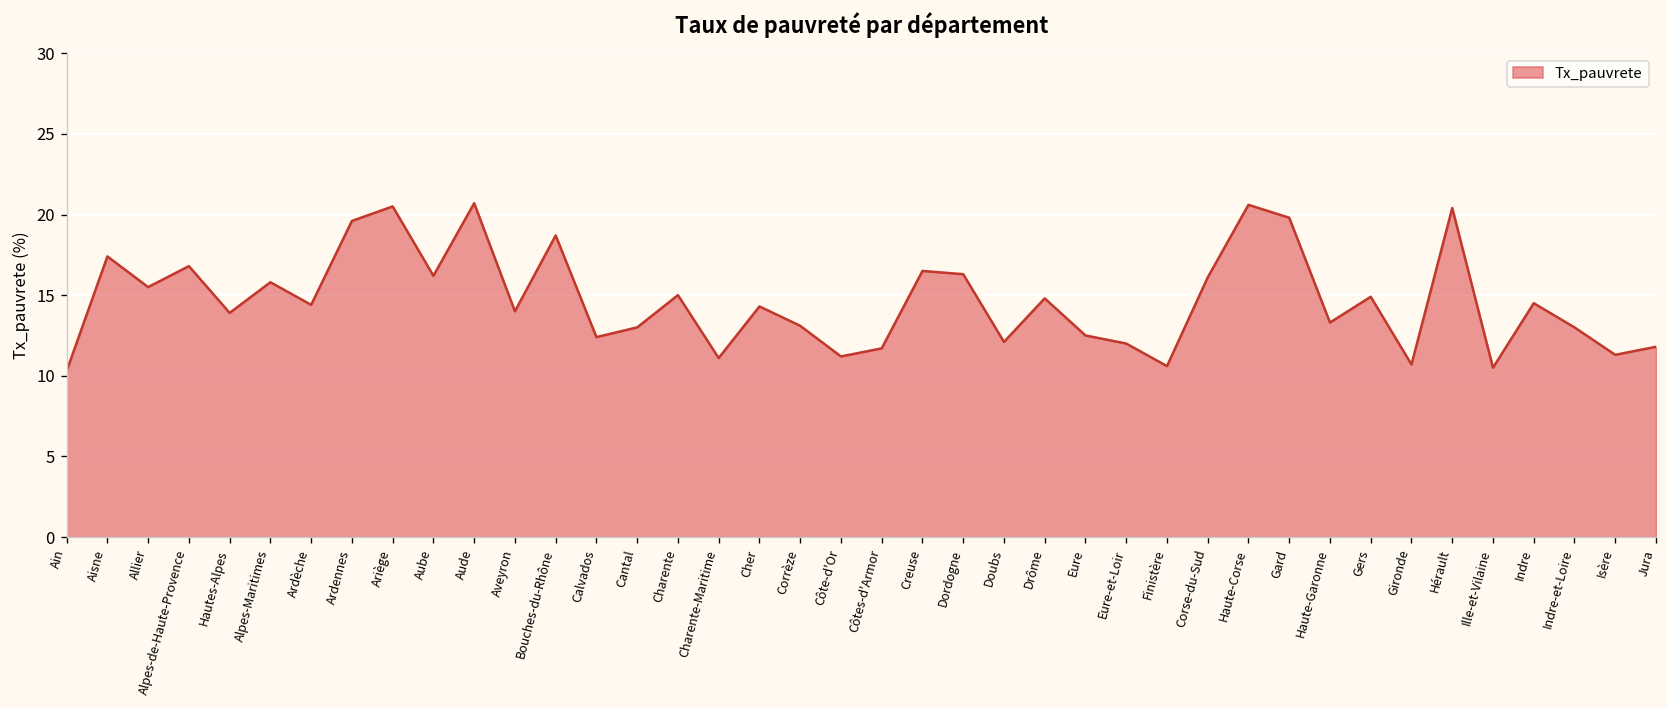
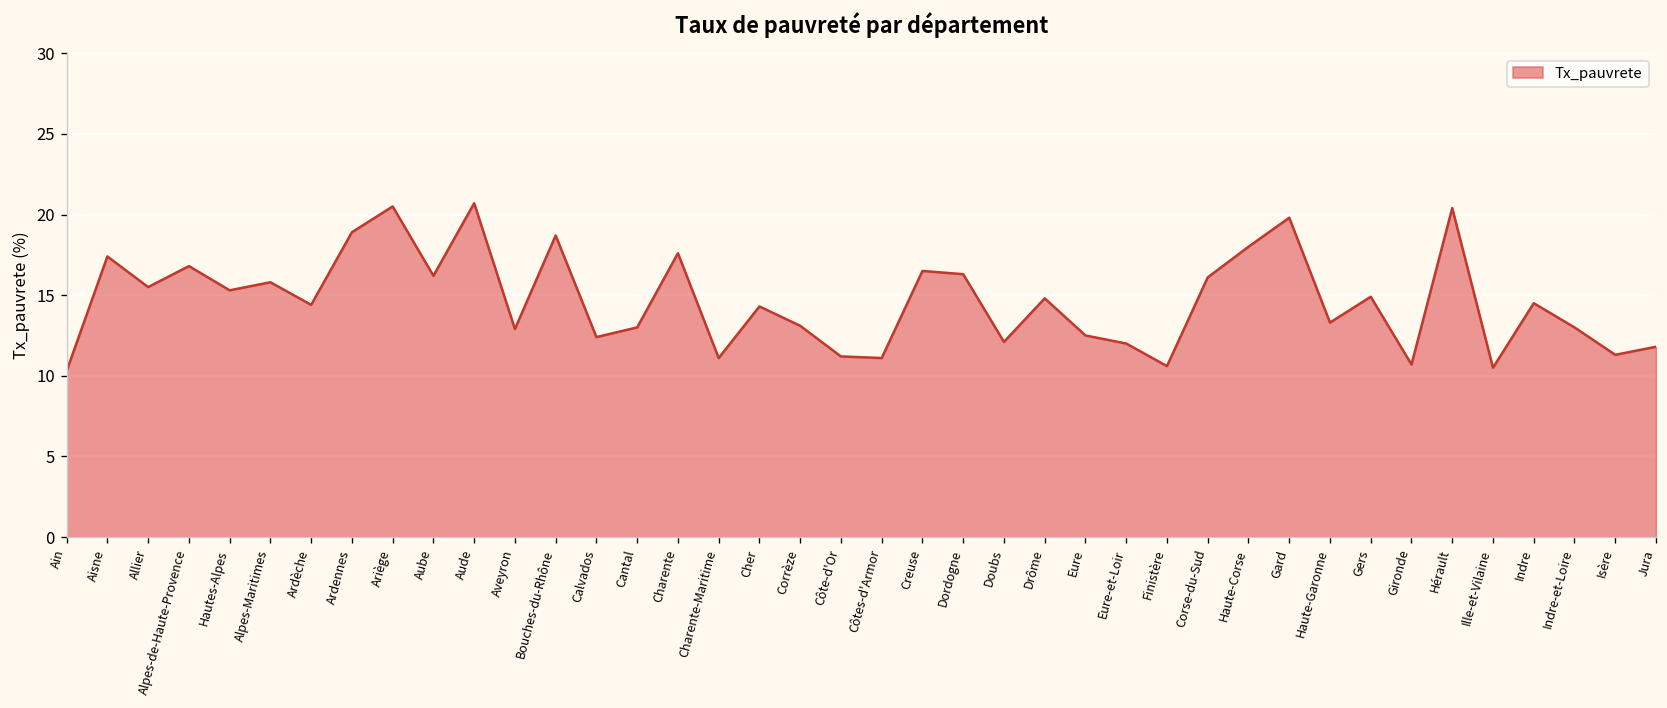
  {
    "Ain": 10.3,
    "Aisne": 17.4,
    "Allier": 15.5,
    "Alpes-de-Haute-Provence": 16.8,
-   "Hautes-Alpes": 13.9,
+   "Hautes-Alpes": 15.3,
    "Alpes-Maritimes": 15.8,
    "Ardèche": 14.4,
-   "Ardennes": 19.6,
+   "Ardennes": 18.9,
    "Ariège": 20.5,
    "Aube": 16.2,
    "Aude": 20.7,
-   "Aveyron": 14.0,
+   "Aveyron": 12.9,
    "Bouches-du-Rhône": 18.7,
    "Calvados": 12.4,
    "Cantal": 13.0,
-   "Charente": 15.0,
+   "Charente": 17.6,
    "Charente-Maritime": 11.1,
    "Cher": 14.3,
    "Corrèze": 13.1,
    "Côte-d'Or": 11.2,
-   "Côtes-d'Armor": 11.7,
+   "Côtes-d'Armor": 11.1,
    "Creuse": 16.5,
    "Dordogne": 16.3,
    "Doubs": 12.1,
    "Drôme": 14.8,
    "Eure": 12.5,
    "Eure-et-Loir": 12.0,
    "Finistère": 10.6,
    "Corse-du-Sud": 16.1,
-   "Haute-Corse": 20.6,
+   "Haute-Corse": 18.0,
    "Gard": 19.8,
    "Haute-Garonne": 13.3,
    "Gers": 14.9,
    "Gironde": 10.7,
    "Hérault": 20.4,
    "Ille-et-Vilaine": 10.5,
    "Indre": 14.5,
    "Indre-et-Loire": 13.0,
    "Isère": 11.3,
    "Jura": 11.8
  }
